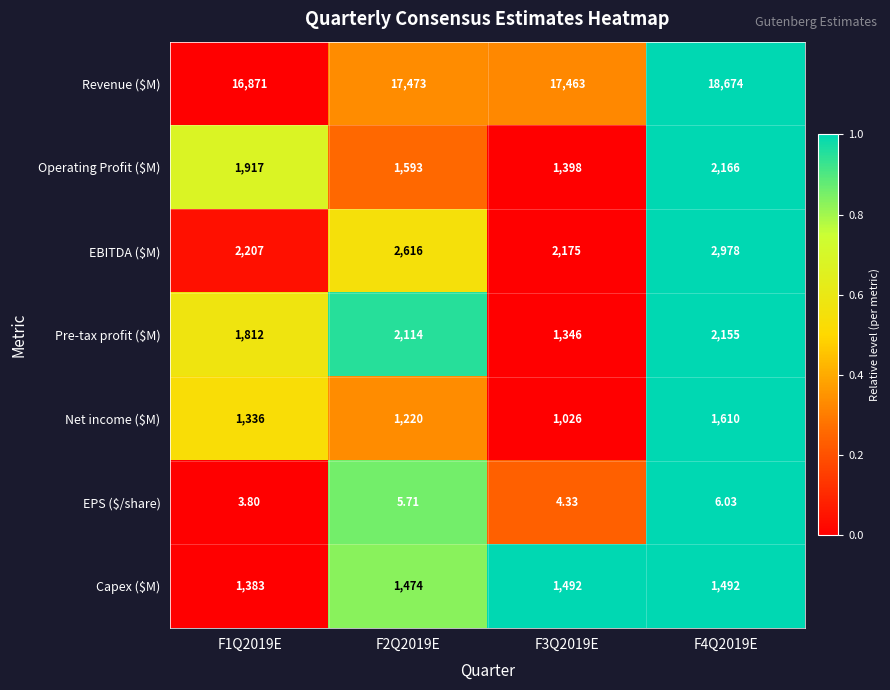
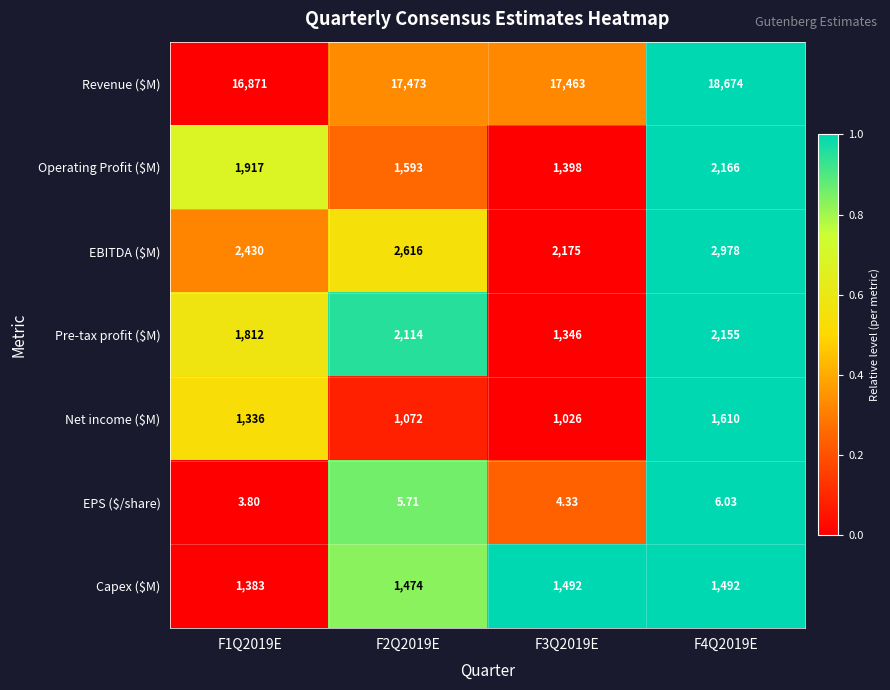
  {
    "Revenue ($M)": {
      "F1Q2019E": "16,871",
      "F2Q2019E": "17,473",
      "F3Q2019E": "17,463",
      "F4Q2019E": "18,674"
    },
    "Operating Profit ($M)": {
      "F1Q2019E": "1,917",
      "F2Q2019E": "1,593",
      "F3Q2019E": "1,398",
      "F4Q2019E": "2,166"
    },
    "EBITDA ($M)": {
-     "F1Q2019E": "2,207",
+     "F1Q2019E": "2,430",
      "F2Q2019E": "2,616",
      "F3Q2019E": "2,175",
      "F4Q2019E": "2,978"
    },
    "Pre-tax profit ($M)": {
      "F1Q2019E": "1,812",
      "F2Q2019E": "2,114",
      "F3Q2019E": "1,346",
      "F4Q2019E": "2,155"
    },
    "Net income ($M)": {
      "F1Q2019E": "1,336",
-     "F2Q2019E": "1,220",
+     "F2Q2019E": "1,072",
      "F3Q2019E": "1,026",
      "F4Q2019E": "1,610"
    },
    "EPS ($/share)": {
      "F1Q2019E": "3.80",
      "F2Q2019E": "5.71",
      "F3Q2019E": "4.33",
      "F4Q2019E": "6.03"
    },
    "Capex ($M)": {
      "F1Q2019E": "1,383",
      "F2Q2019E": "1,474",
      "F3Q2019E": "1,492",
      "F4Q2019E": "1,492"
    }
  }
